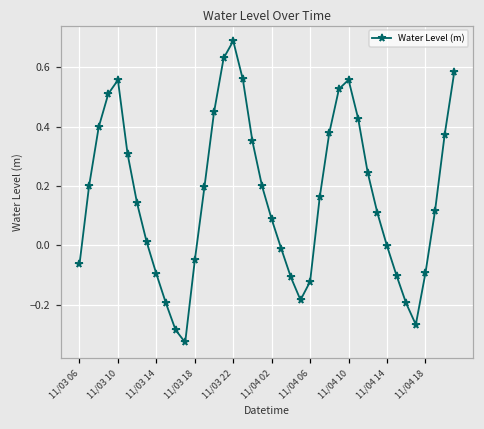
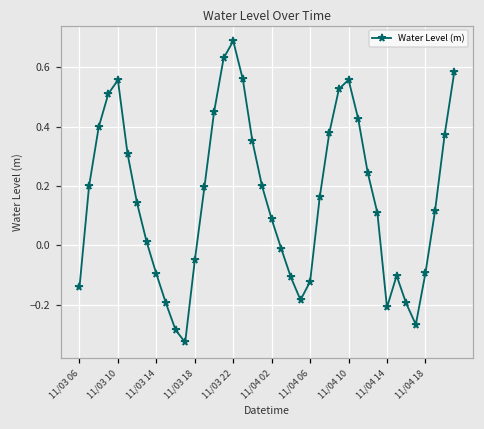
  {
-   "11/03 06": -0.06,
+   "11/03 06": -0.14,
    "11/03 10": 0.56,
    "11/03 14": -0.10,
    "11/03 18": -0.05,
    "11/03 22": 0.69,
    "11/04 02": 0.09,
    "11/04 06": -0.12,
    "11/04 10": 0.56,
-   "11/04 14": 0.00,
+   "11/04 14": -0.21,
    "11/04 18": -0.09
  }
